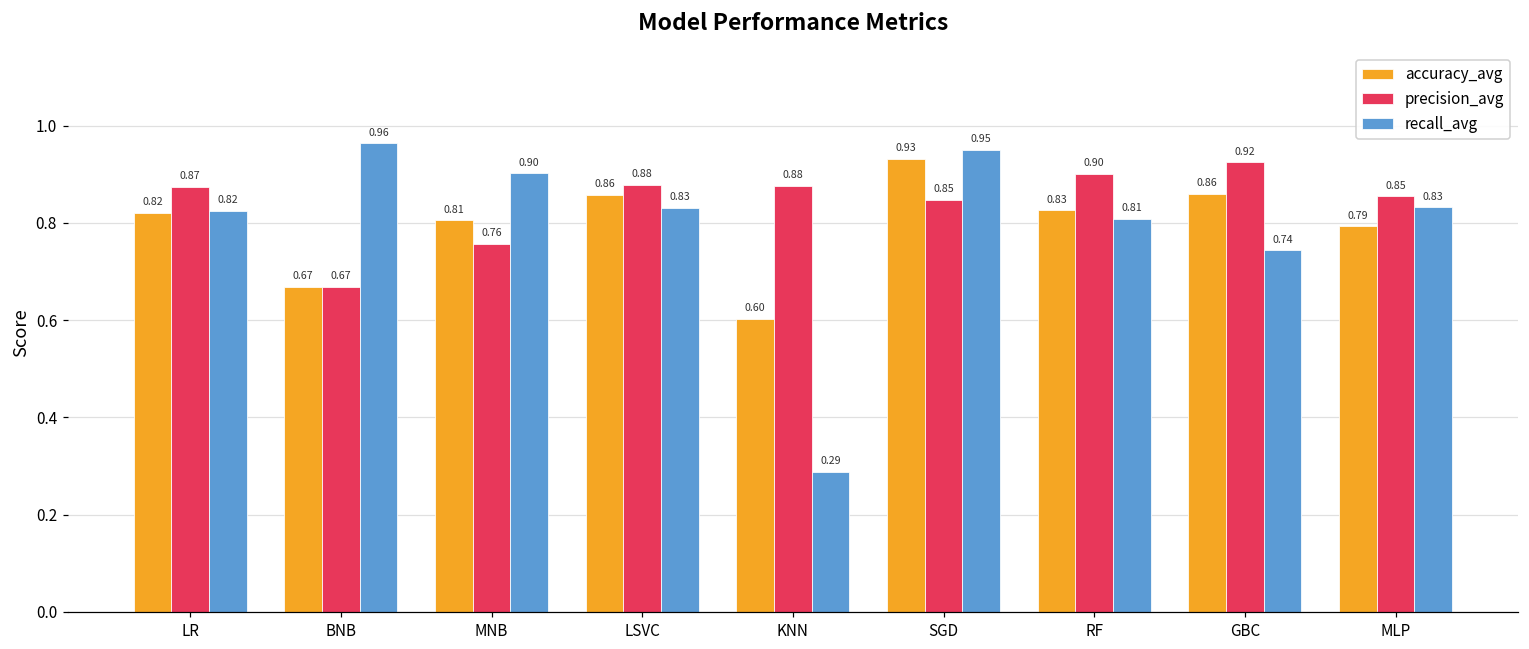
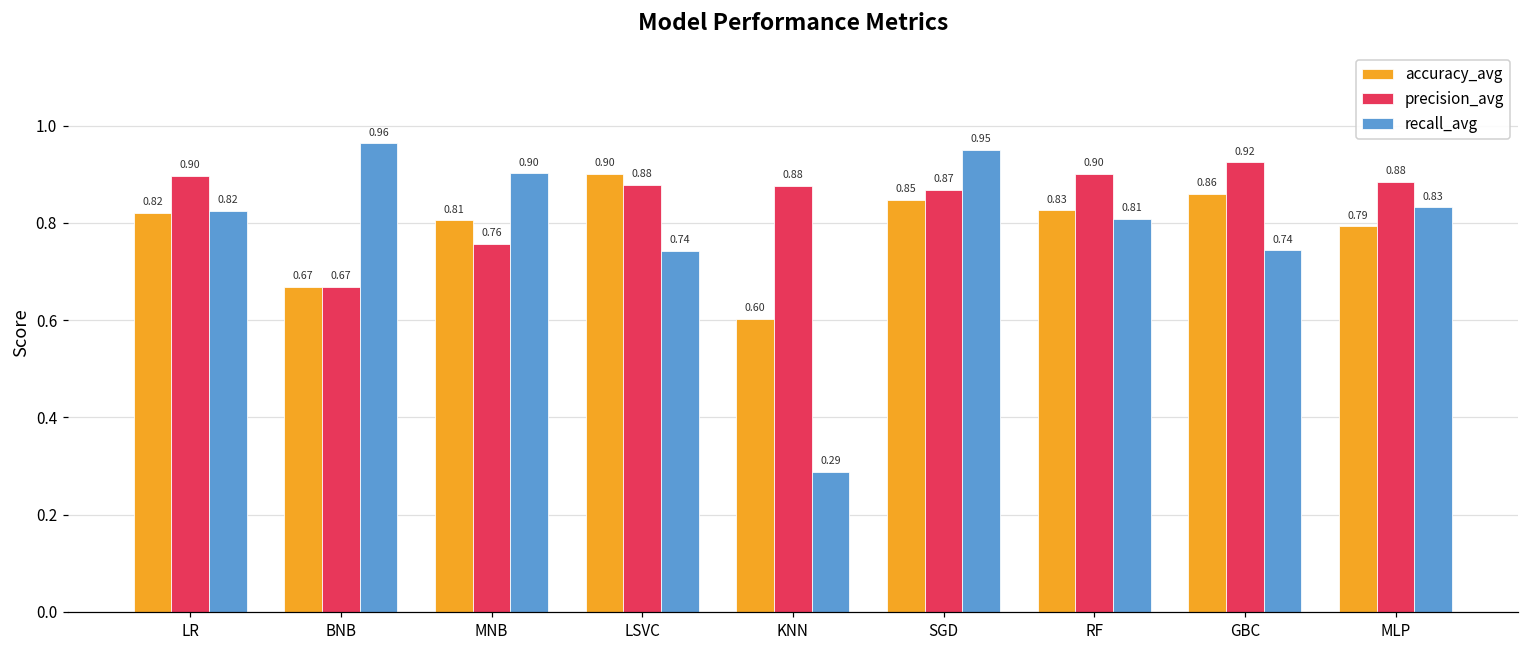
  {
    "accuracy_avg": {
      "LR": 0.82,
      "BNB": 0.67,
      "MNB": 0.81,
-     "LSVC": 0.86,
+     "LSVC": 0.90,
      "KNN": 0.60,
-     "SGD": 0.93,
+     "SGD": 0.85,
      "RF": 0.83,
      "GBC": 0.86,
      "MLP": 0.79
    },
    "precision_avg": {
-     "LR": 0.87,
+     "LR": 0.90,
      "BNB": 0.67,
      "MNB": 0.76,
      "LSVC": 0.88,
      "KNN": 0.88,
-     "SGD": 0.85,
+     "SGD": 0.87,
      "RF": 0.90,
      "GBC": 0.92,
-     "MLP": 0.85
+     "MLP": 0.88
    },
    "recall_avg": {
      "LR": 0.82,
      "BNB": 0.96,
      "MNB": 0.90,
-     "LSVC": 0.83,
+     "LSVC": 0.74,
      "KNN": 0.29,
      "SGD": 0.95,
      "RF": 0.81,
      "GBC": 0.74,
      "MLP": 0.83
    }
  }
